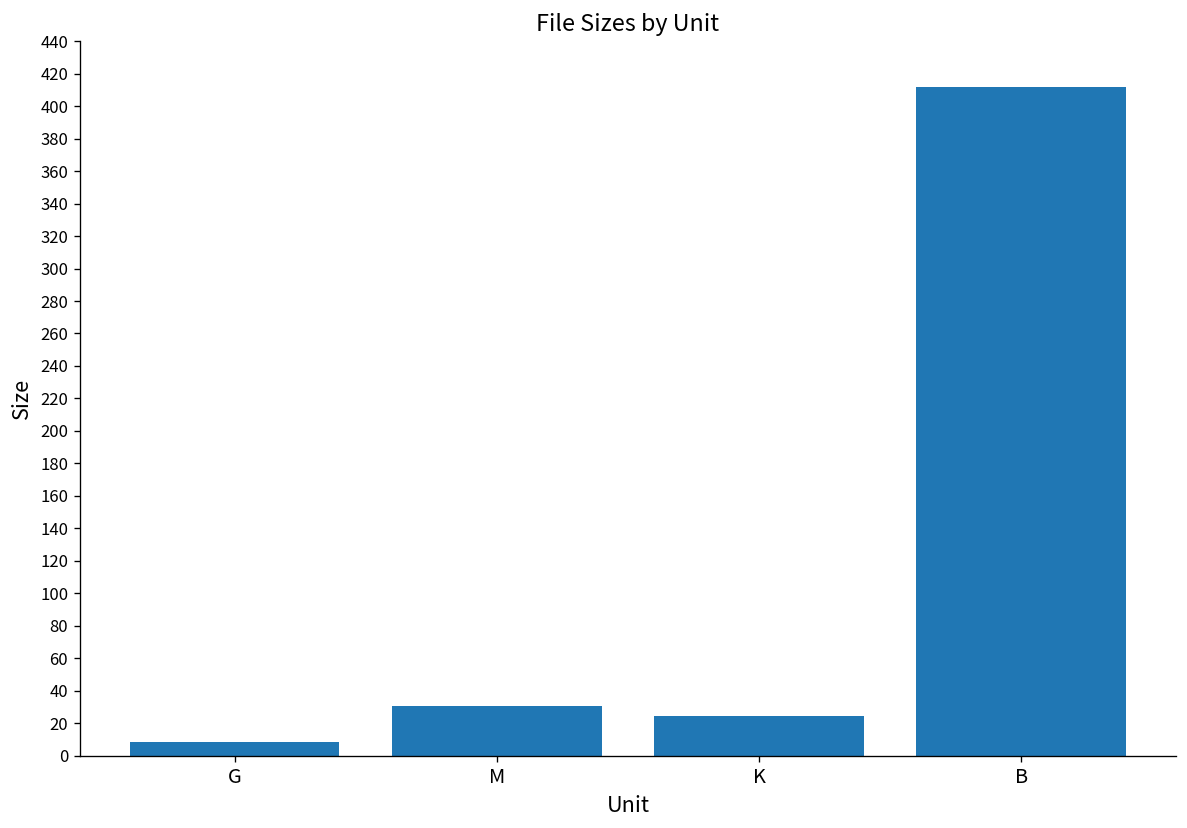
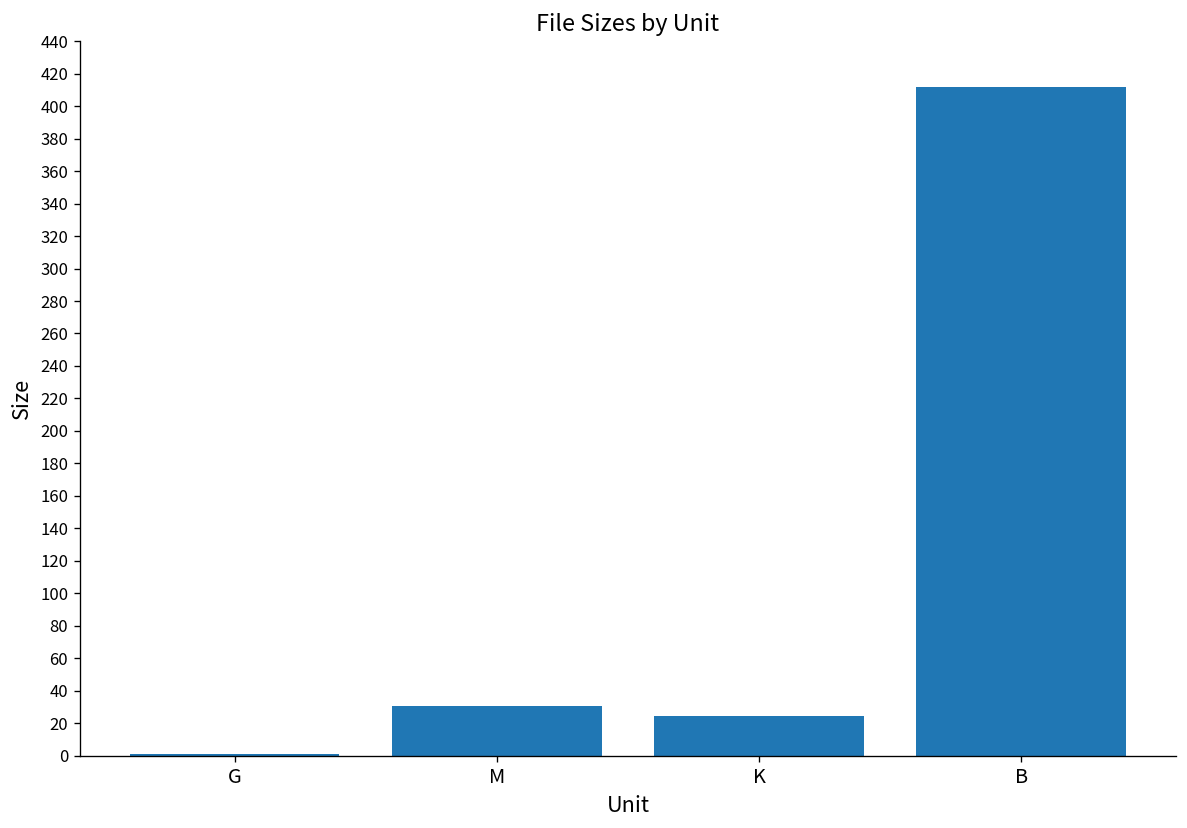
  {
-   "G": 9,
+   "G": 1,
    "M": 30,
    "K": 25,
    "B": 412
  }
